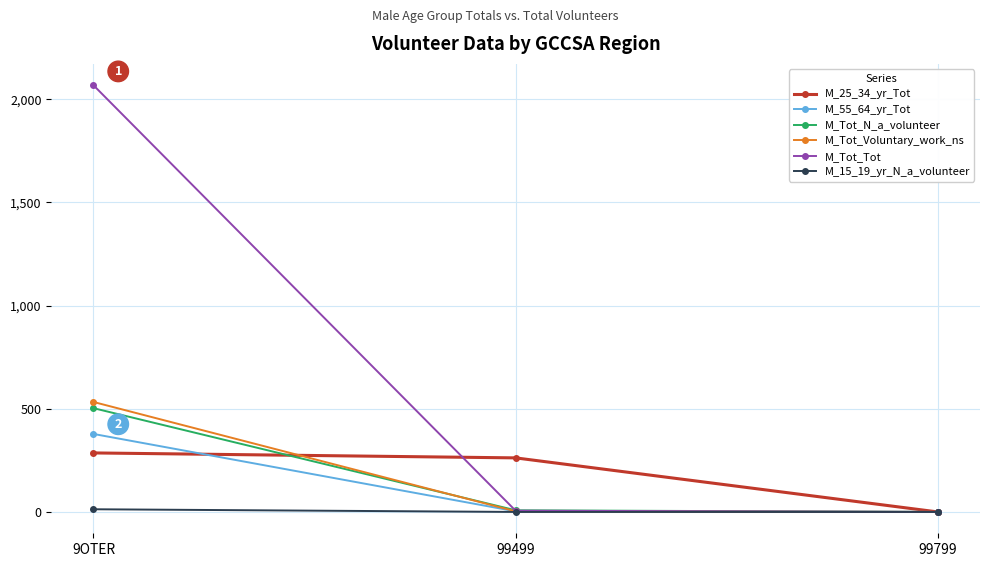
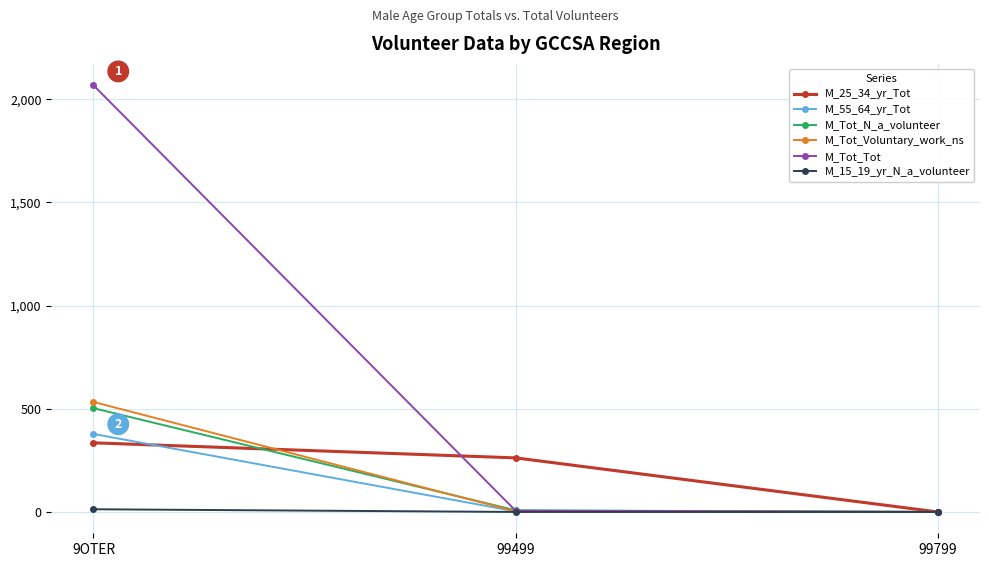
  {
    "M_25_34_yr_Tot": {
-     "9OTER": 290,
+     "9OTER": 340,
      "99499": 260
    },
    "M_Tot_N_a_volunteer": {
      "9OTER": 500
    },
    "M_Tot_Voluntary_work_ns": {
      "9OTER": 530
    },
    "M_15_19_yr_N_a_volunteer": {
      "9OTER": 10
    }
  }
